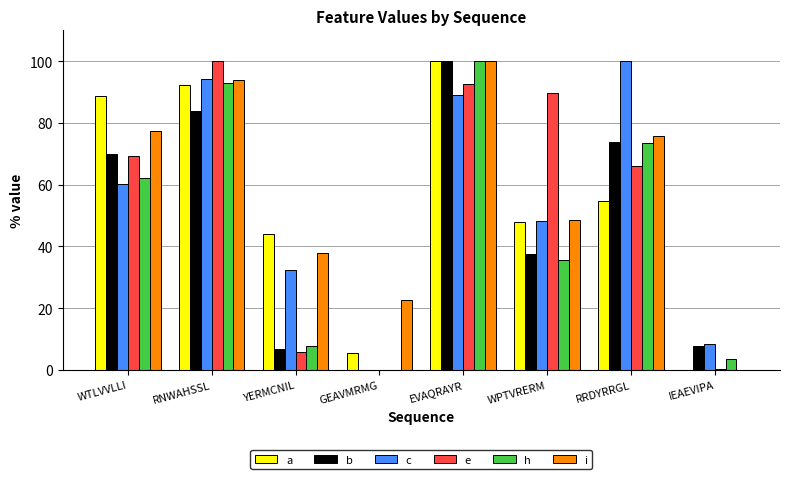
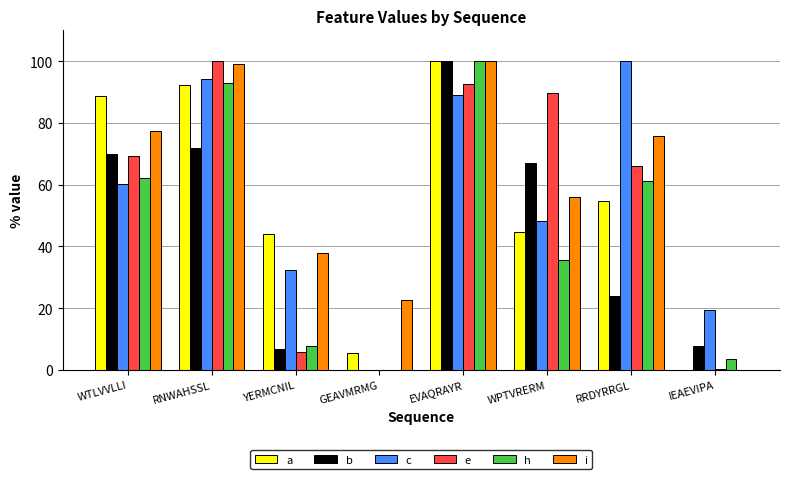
  {
    "a": {
      "WTLVVLLI": 89,
      "RNWAHSSL": 92,
      "YERMCNIL": 44,
      "GEAVMRMG": 6,
      "EVAQRAYR": 100,
-     "WPTVRERM": 48,
+     "WPTVRERM": 45,
      "RRDYRRGL": 55,
      "IEAEVIPA": 0
    },
    "b": {
      "WTLVVLLI": 70,
-     "RNWAHSSL": 84,
+     "RNWAHSSL": 72,
      "YERMCNIL": 7,
      "GEAVMRMG": 0,
      "EVAQRAYR": 100,
-     "WPTVRERM": 38,
-     "RRDYRRGL": 74,
+     "WPTVRERM": 67,
+     "RRDYRRGL": 24,
      "IEAEVIPA": 8
    },
    "c": {
      "WTLVVLLI": 60,
      "RNWAHSSL": 94,
      "YERMCNIL": 32,
      "GEAVMRMG": 0,
      "EVAQRAYR": 89,
      "WPTVRERM": 48,
      "RRDYRRGL": 100,
-     "IEAEVIPA": 8
+     "IEAEVIPA": 19
    },
    "e": {
      "WTLVVLLI": 69,
      "RNWAHSSL": 100,
      "YERMCNIL": 6,
      "GEAVMRMG": 0,
      "EVAQRAYR": 93,
      "WPTVRERM": 90,
      "RRDYRRGL": 66
    },
    "h": {
      "WTLVVLLI": 62,
      "RNWAHSSL": 93,
      "YERMCNIL": 8,
      "GEAVMRMG": 0,
      "EVAQRAYR": 100,
      "WPTVRERM": 36,
-     "RRDYRRGL": 74,
+     "RRDYRRGL": 61,
      "IEAEVIPA": 4
    },
    "i": {
      "WTLVVLLI": 77,
-     "RNWAHSSL": 94,
+     "RNWAHSSL": 99,
      "YERMCNIL": 38,
      "GEAVMRMG": 22,
      "EVAQRAYR": 100,
-     "WPTVRERM": 49,
+     "WPTVRERM": 56,
      "RRDYRRGL": 76,
      "IEAEVIPA": 0
    }
  }
